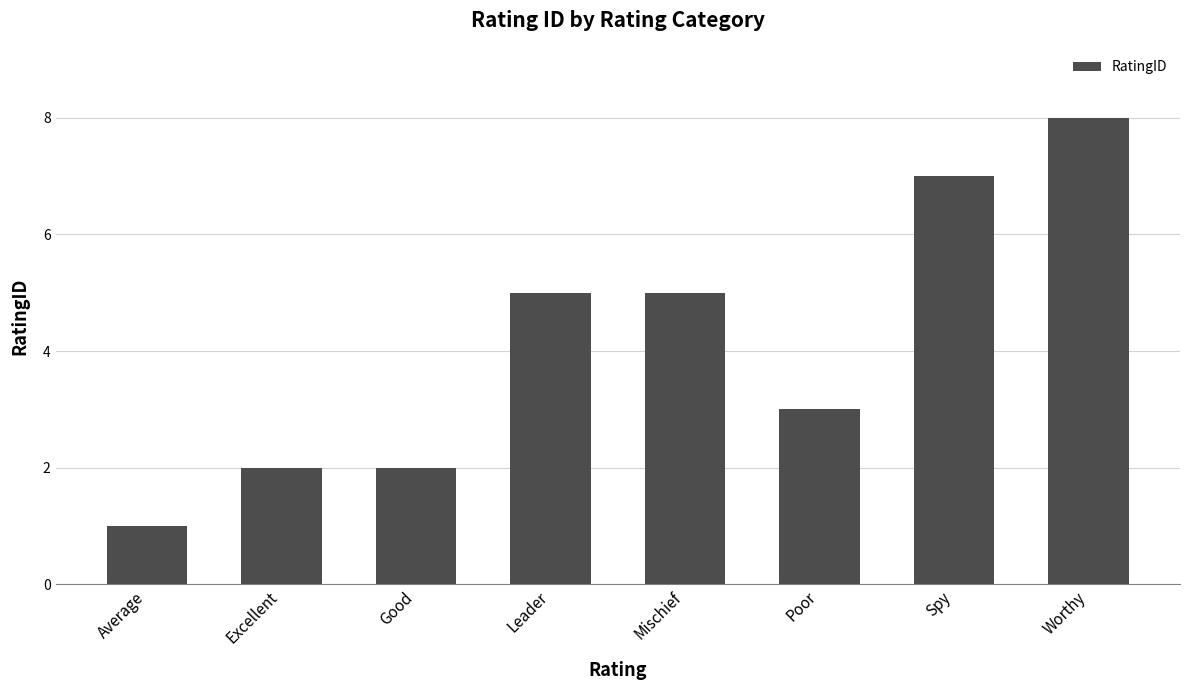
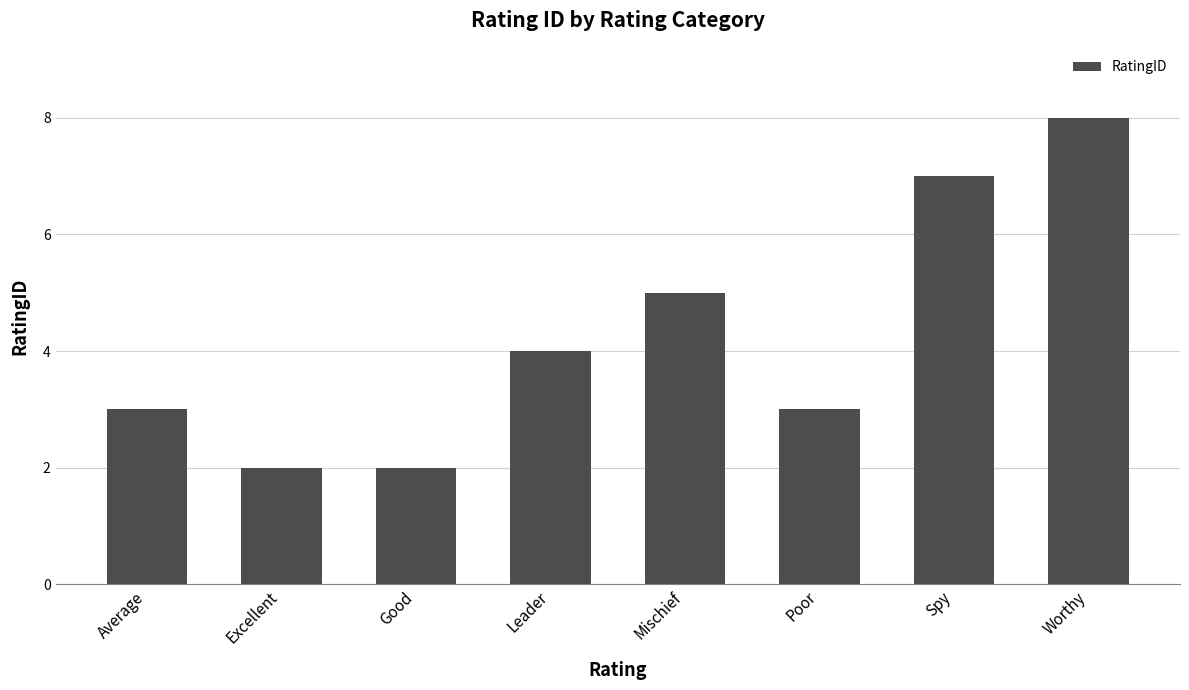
  {
-   "Average": 1,
+   "Average": 3,
    "Excellent": 2,
    "Good": 2,
-   "Leader": 5,
+   "Leader": 4,
    "Mischief": 5,
    "Poor": 3,
    "Spy": 7,
    "Worthy": 8
  }
